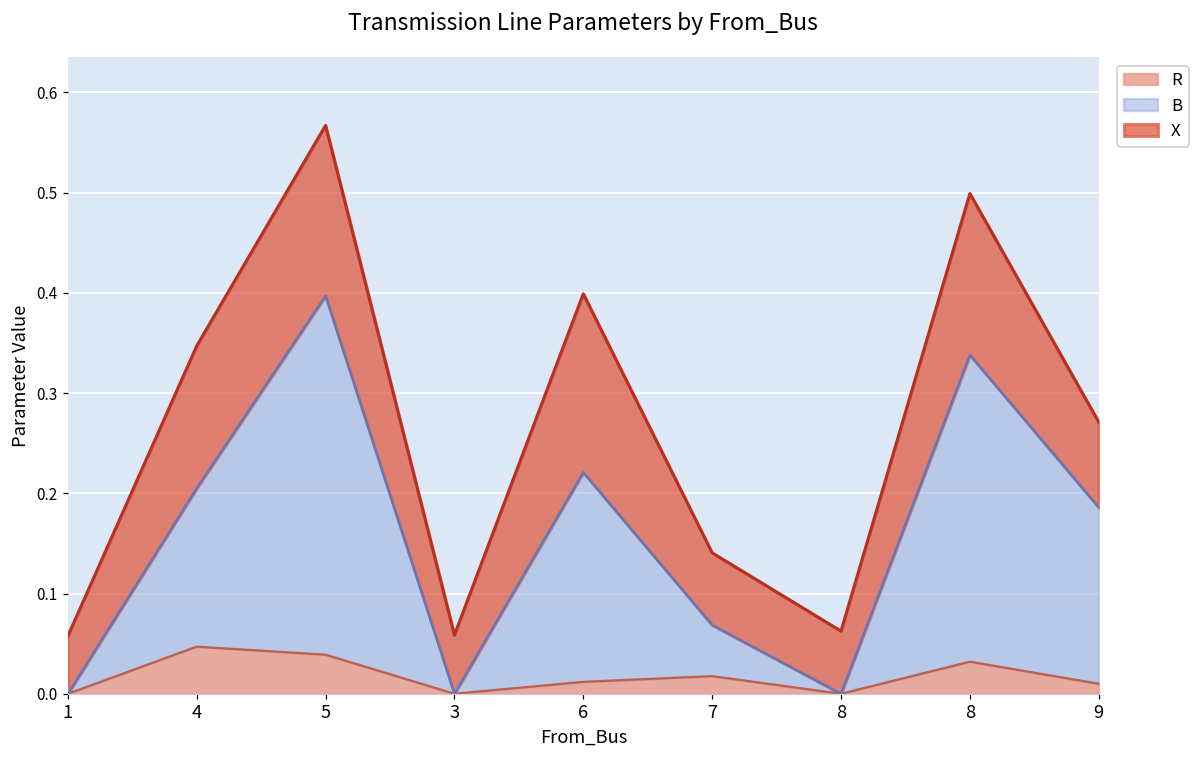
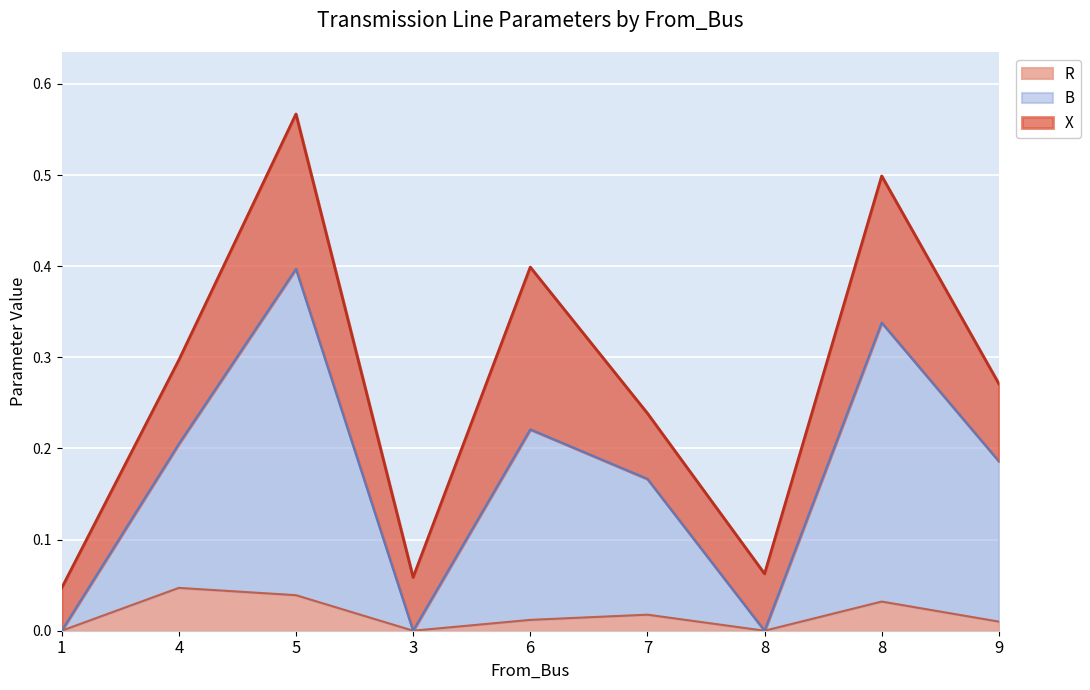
  {
    "R": {
      "4": 0.05,
      "5": 0.04,
      "6": 0.01,
      "7": 0.02,
      "9": 0.01
    },
    "B": {
      "4": 0.16,
      "5": 0.36,
      "6": 0.21,
-     "7": 0.05,
+     "7": 0.15,
      "9": 0.18
    },
    "X": {
-     "1": 0.06,
-     "4": 0.14,
+     "1": 0.05,
+     "4": 0.09,
      "5": 0.17,
      "3": 0.06,
      "6": 0.18,
      "7": 0.07,
      "9": 0.09
    }
  }
